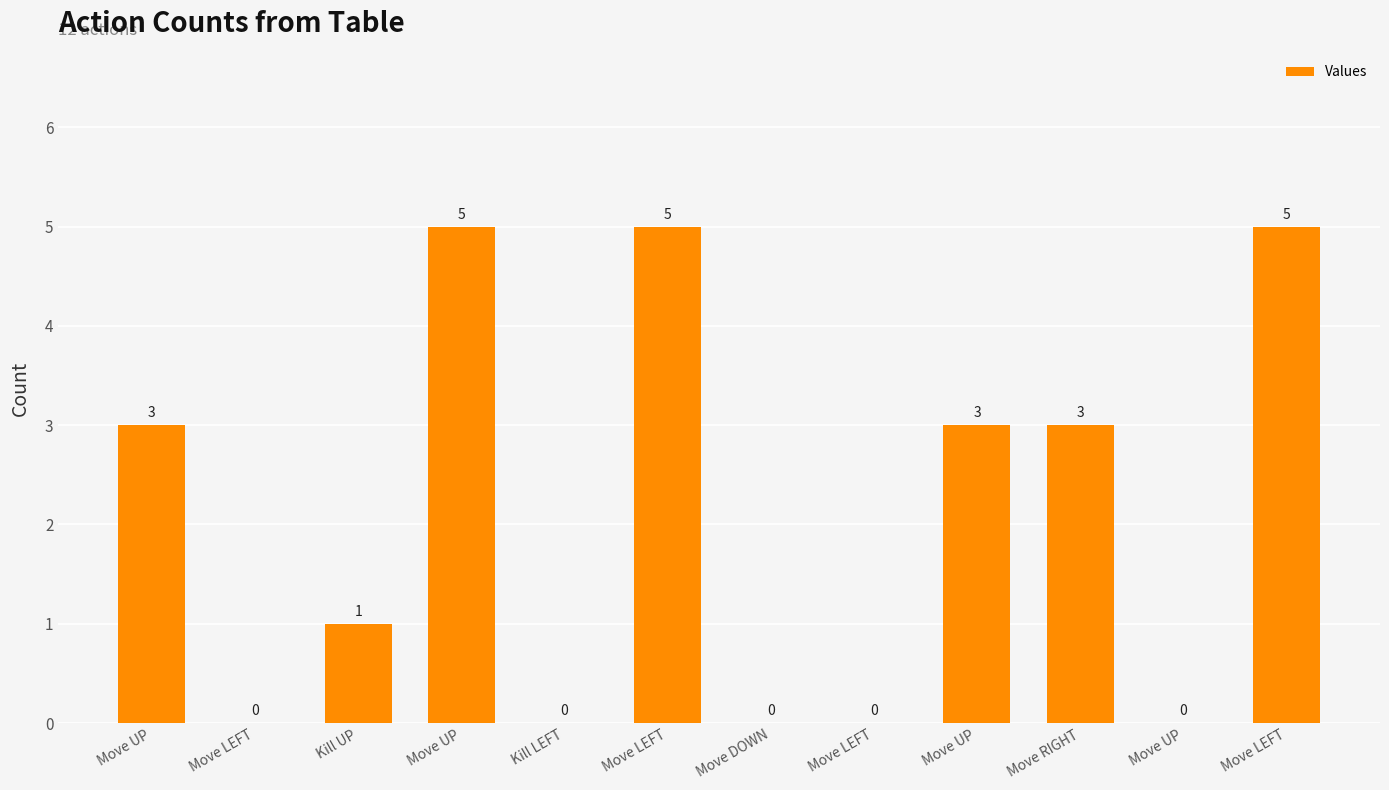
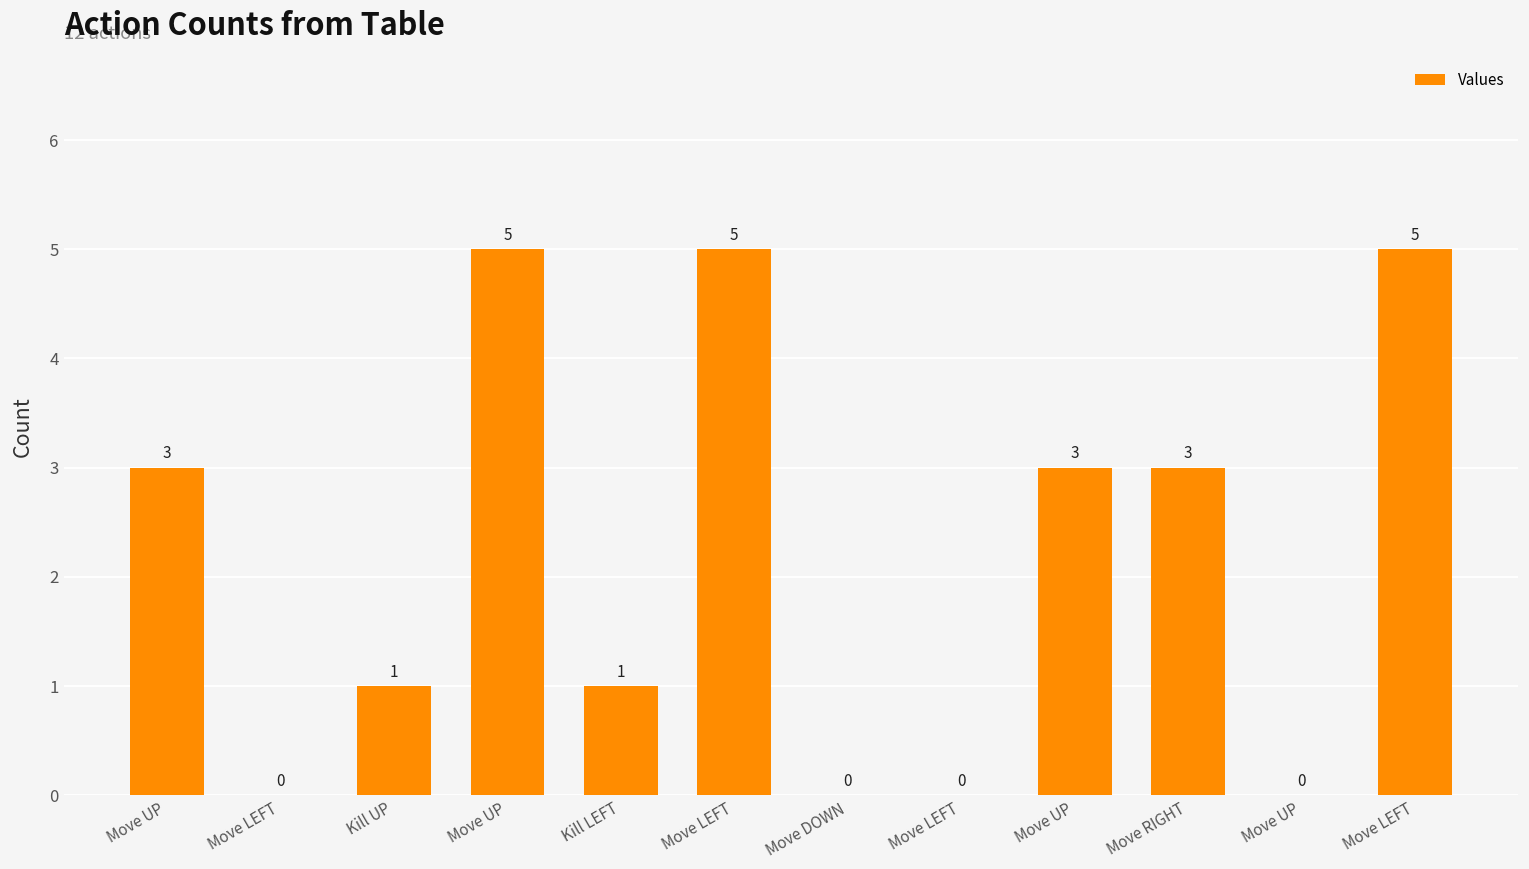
  {
    "Kill UP": 1,
-   "Kill LEFT": 0,
+   "Kill LEFT": 1,
    "Move DOWN": 0,
    "Move RIGHT": 3
  }
